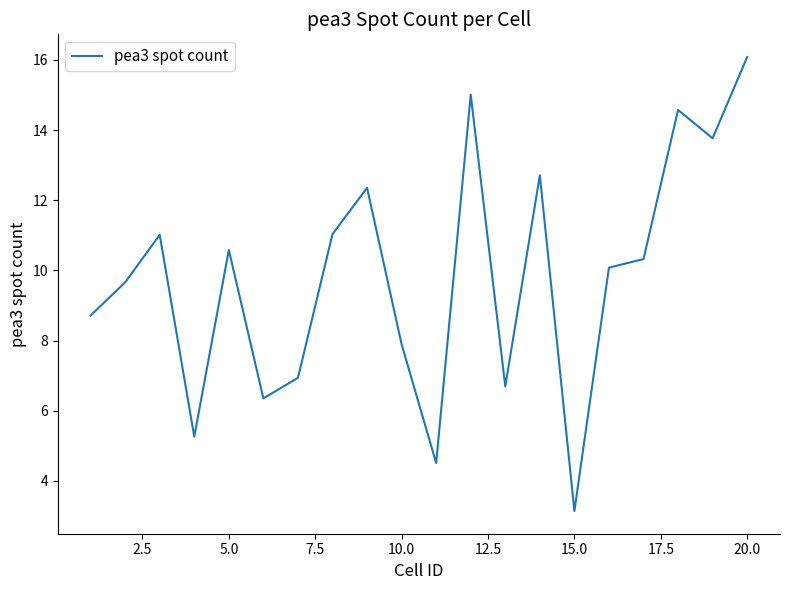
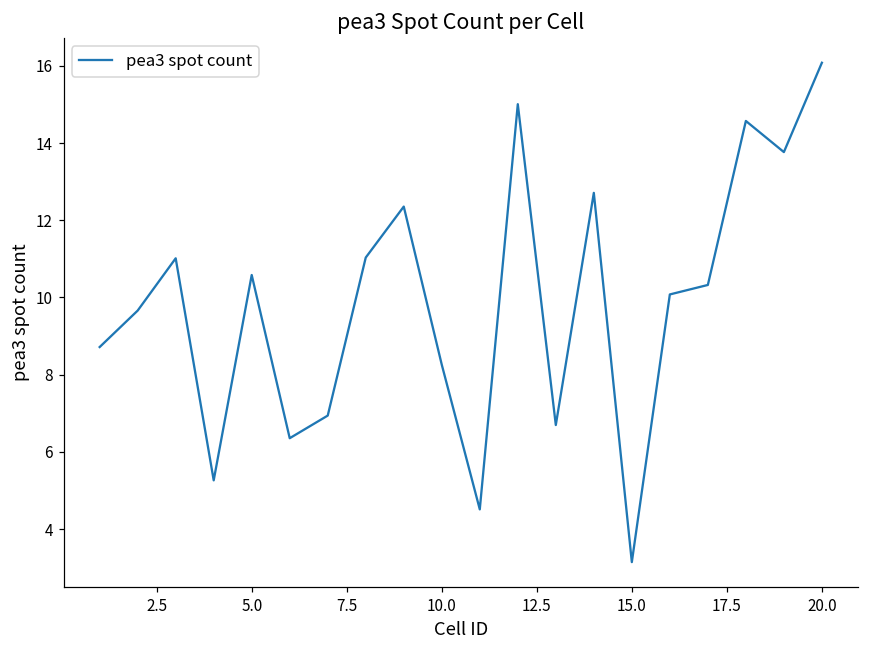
  {
    "5.0": 10.6,
-   "10.0": 7.9,
+   "10.0": 8.3,
    "15.0": 3.1,
    "20.0": 16.1
  }
